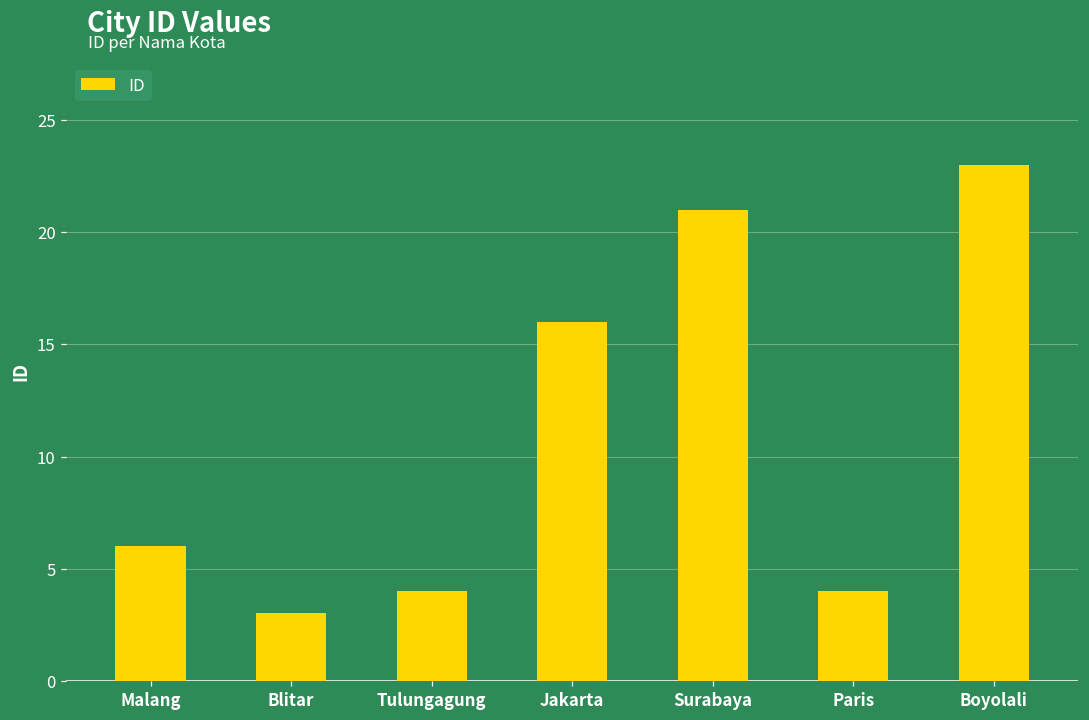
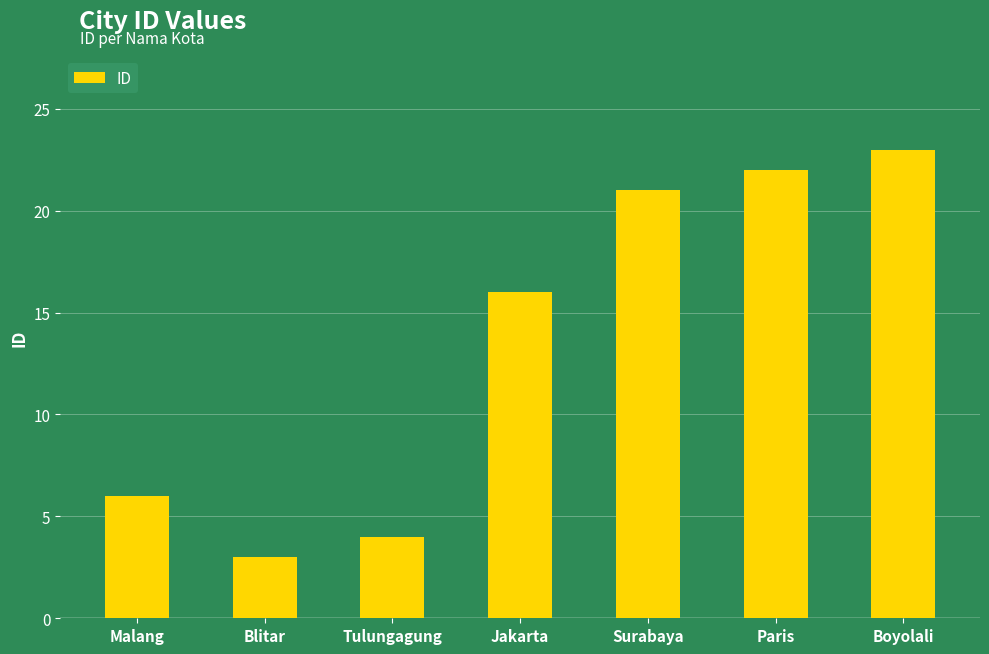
  {
    "Malang": 6,
    "Blitar": 3,
    "Tulungagung": 4,
    "Jakarta": 16,
    "Surabaya": 21,
-   "Paris": 4,
+   "Paris": 22,
    "Boyolali": 23
  }
